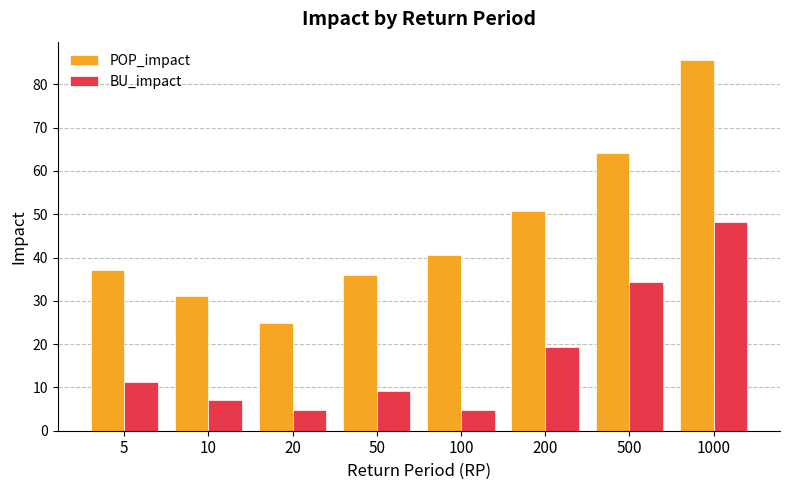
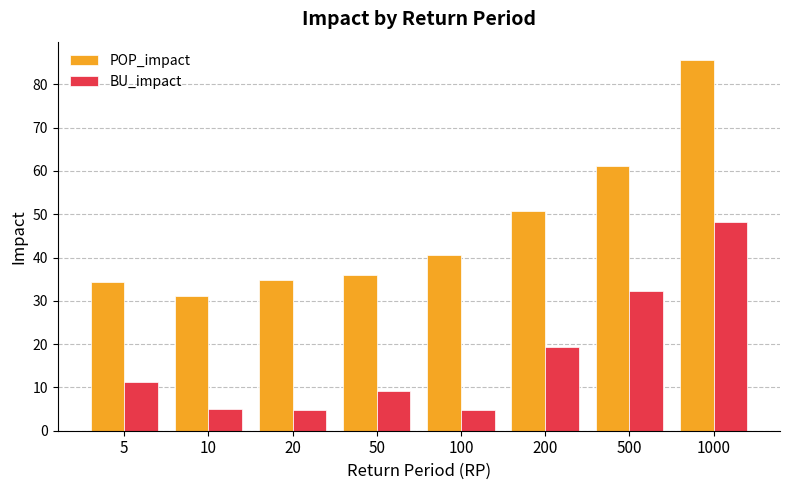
  {
    "POP_impact": {
-     "5": 37,
+     "5": 34,
      "10": 31,
-     "20": 25,
+     "20": 35,
      "50": 36,
      "100": 41,
      "200": 51,
-     "500": 64,
+     "500": 61,
      "1000": 86
    },
    "BU_impact": {
      "5": 11,
-     "10": 7,
+     "10": 5,
      "20": 5,
      "50": 9,
      "100": 5,
      "200": 19,
-     "500": 34,
+     "500": 32,
      "1000": 48
    }
  }
